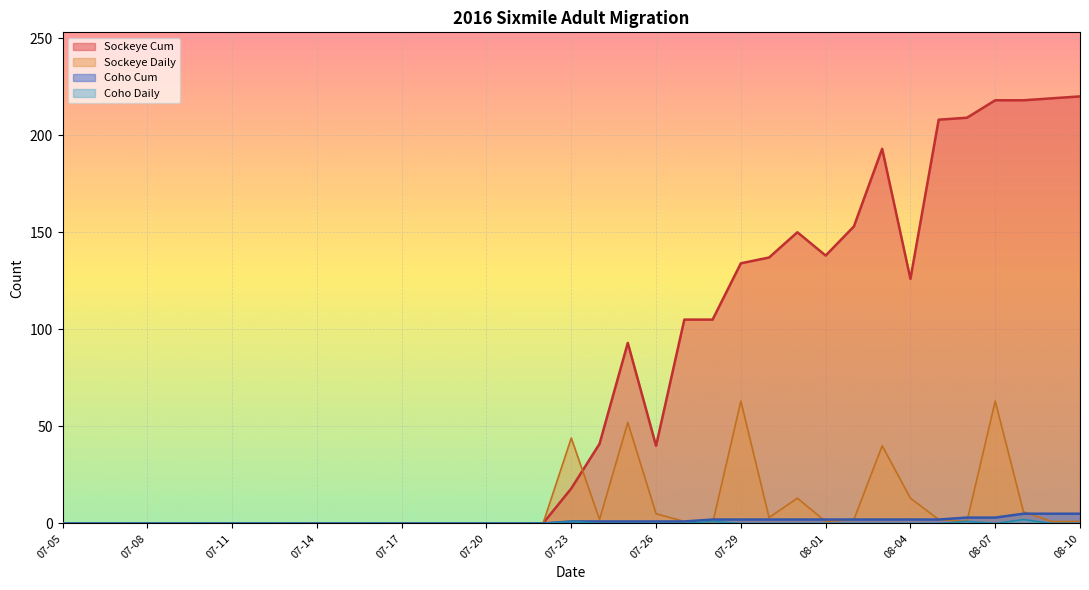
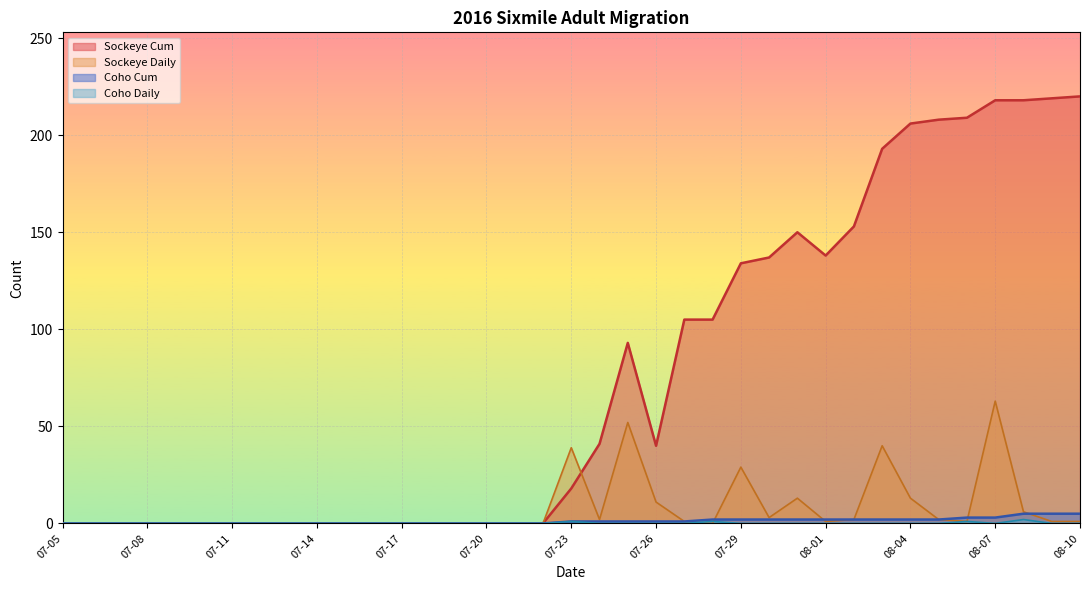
  {
    "Sockeye Cum": {
      "07-23": 18,
      "07-26": 40,
      "07-29": 134,
      "08-01": 138,
-     "08-04": 126,
+     "08-04": 206,
      "08-07": 218,
      "08-10": 220
    },
    "Sockeye Daily": {
-     "07-23": 44,
-     "07-26": 5,
-     "07-29": 63,
+     "07-23": 39,
+     "07-26": 11,
+     "07-29": 29,
      "08-04": 13,
      "08-07": 63
    }
  }
